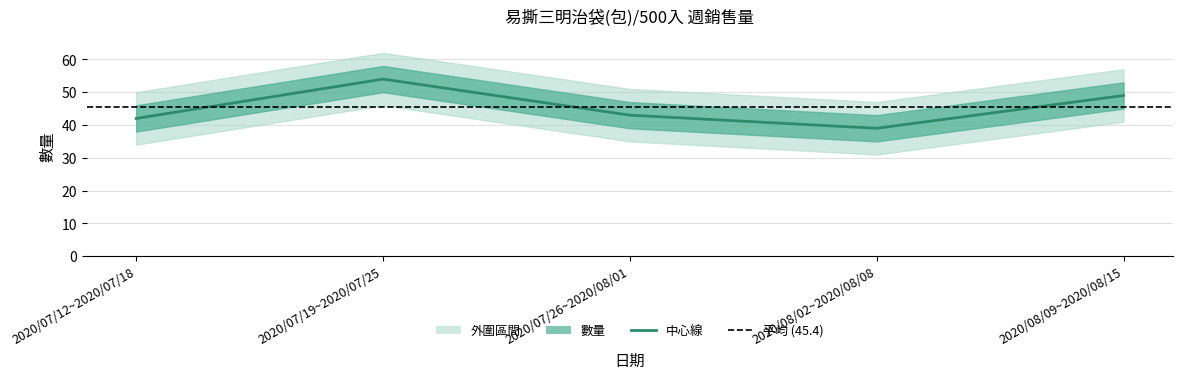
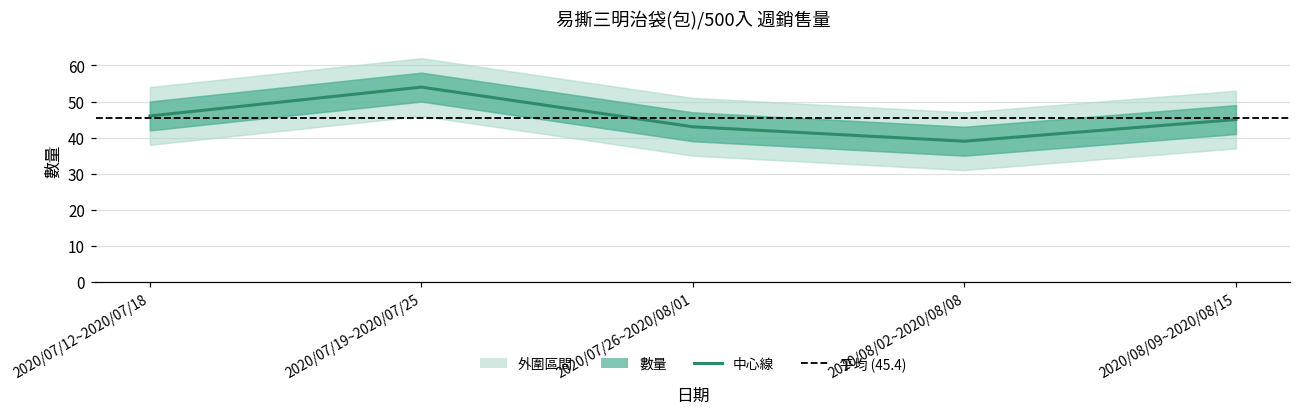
  {
    "中心線": {
-     "2020/07/12~2020/07/18": 42,
+     "2020/07/12~2020/07/18": 46,
      "2020/07/19~2020/07/25": 54,
      "2020/07/26~2020/08/01": 43,
      "2020/08/02~2020/08/08": 39,
-     "2020/08/09~2020/08/15": 49
+     "2020/08/09~2020/08/15": 45
    }
  }
